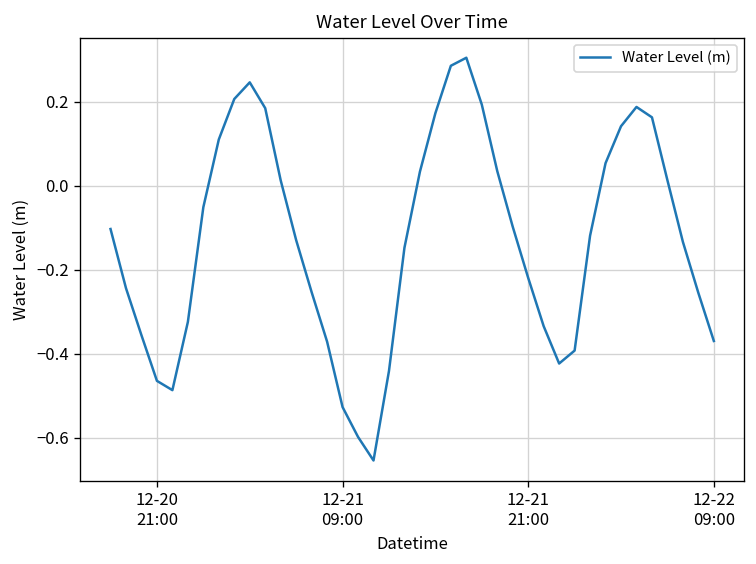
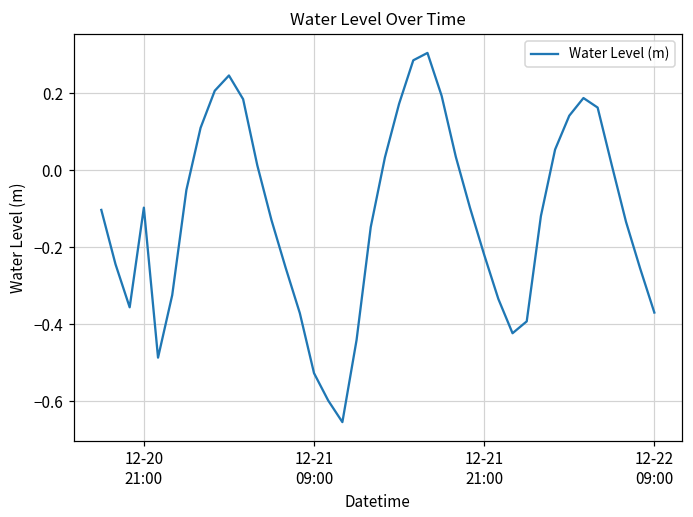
  {
-   "12-20 21:00": -0.46,
+   "12-20 21:00": -0.10,
    "12-21 09:00": -0.53,
    "12-21 21:00": -0.22,
    "12-22 09:00": -0.37
  }
